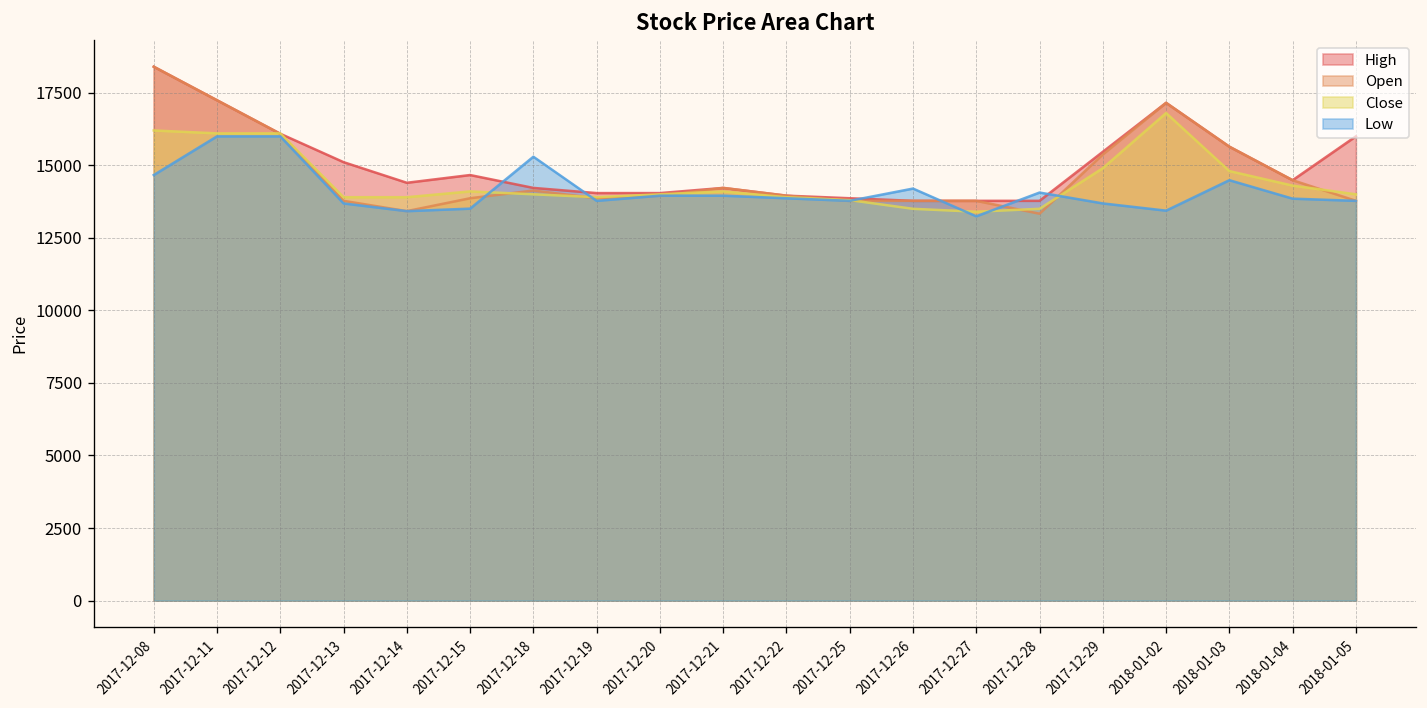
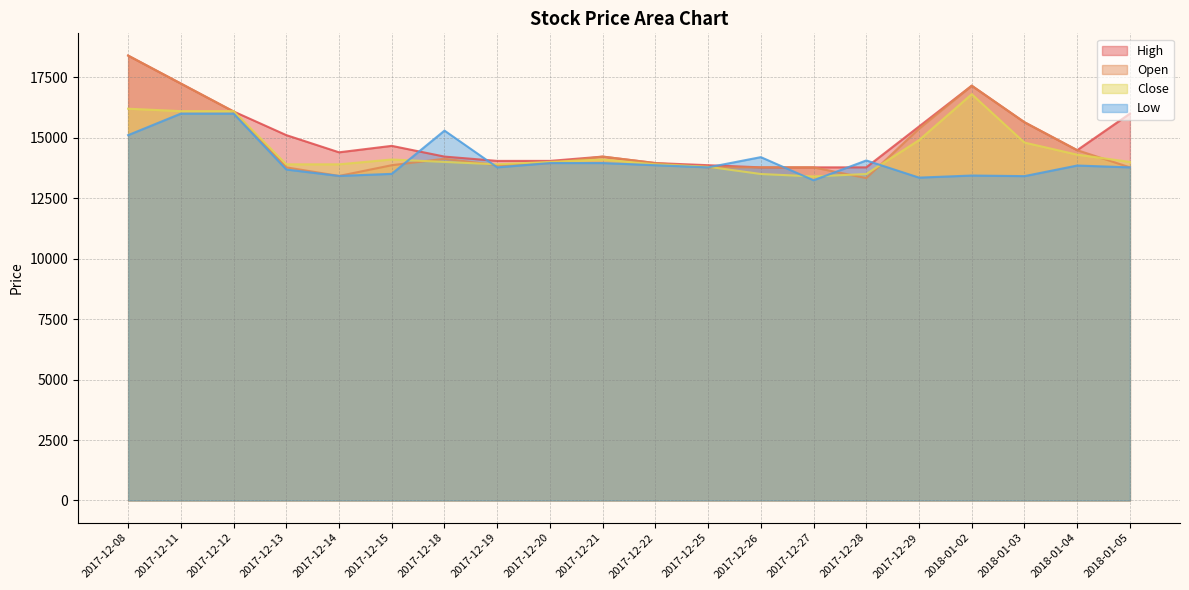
  {
    "Low": {
-     "2017-12-08": 14700,
+     "2017-12-08": 15100,
      "2017-12-15": 13500,
      "2017-12-18": 15300,
      "2017-12-21": 14000,
      "2017-12-26": 14200,
      "2017-12-27": 13200,
      "2017-12-28": 14100,
-     "2017-12-29": 13700,
+     "2017-12-29": 13400,
      "2018-01-02": 13400,
-     "2018-01-03": 14500,
+     "2018-01-03": 13400,
      "2018-01-04": 13900
    }
  }
